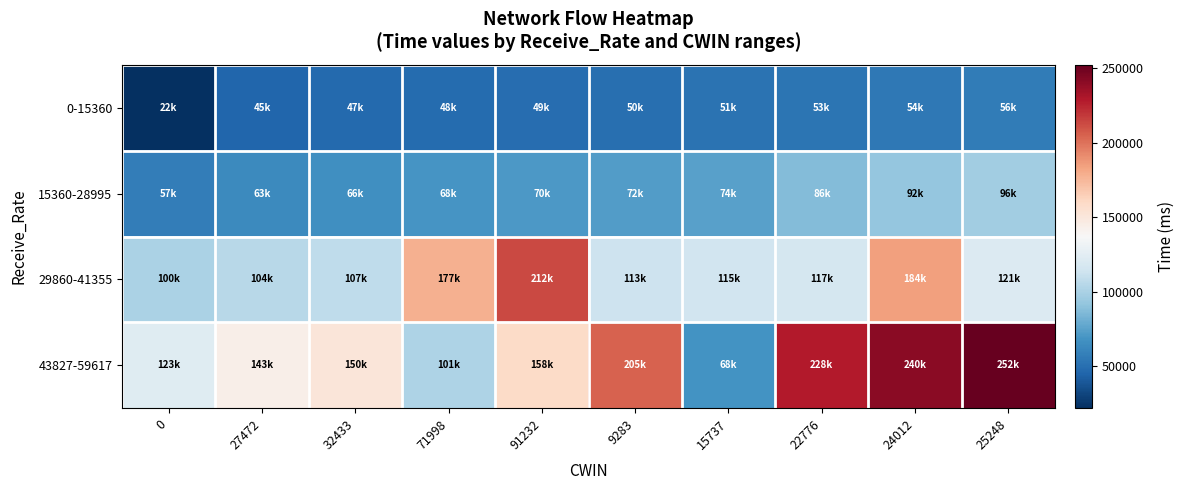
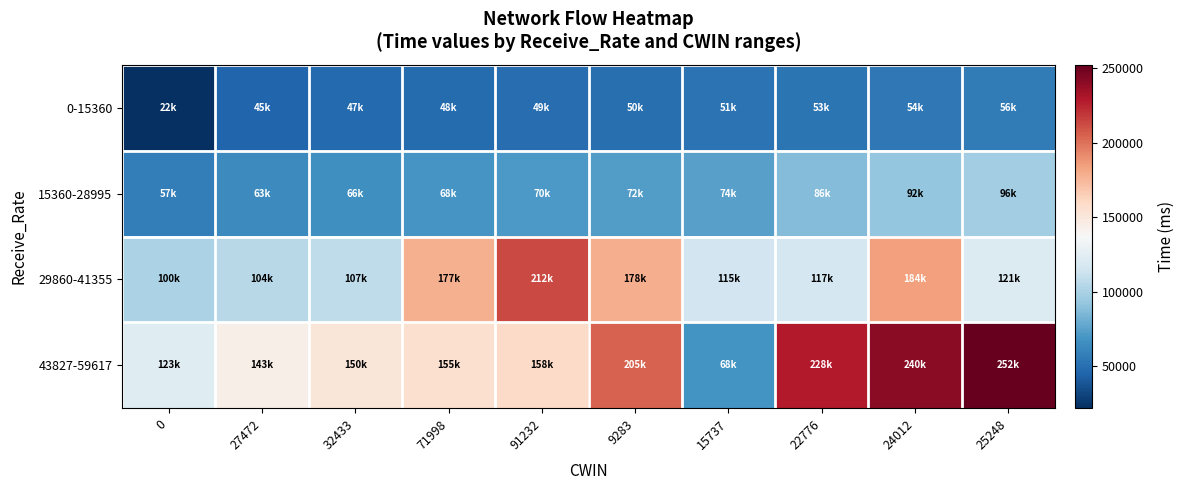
  {
    "0-15360": {
      "0": "22k",
      "27472": "45k",
      "32433": "47k",
      "71998": "48k",
      "91232": "49k",
      "9283": "50k",
      "15737": "51k",
      "22776": "53k",
      "24012": "54k",
      "25248": "56k"
    },
    "15360-28995": {
      "0": "57k",
      "27472": "63k",
      "32433": "66k",
      "71998": "68k",
      "91232": "70k",
      "9283": "72k",
      "15737": "74k",
      "22776": "86k",
      "24012": "92k",
      "25248": "96k"
    },
    "29860-41355": {
      "0": "100k",
      "27472": "104k",
      "32433": "107k",
      "71998": "177k",
      "91232": "212k",
-     "9283": "113k",
+     "9283": "178k",
      "15737": "115k",
      "22776": "117k",
      "24012": "184k",
      "25248": "121k"
    },
    "43827-59617": {
      "0": "123k",
      "27472": "143k",
      "32433": "150k",
-     "71998": "101k",
+     "71998": "155k",
      "91232": "158k",
      "9283": "205k",
      "15737": "68k",
      "22776": "228k",
      "24012": "240k",
      "25248": "252k"
    }
  }
